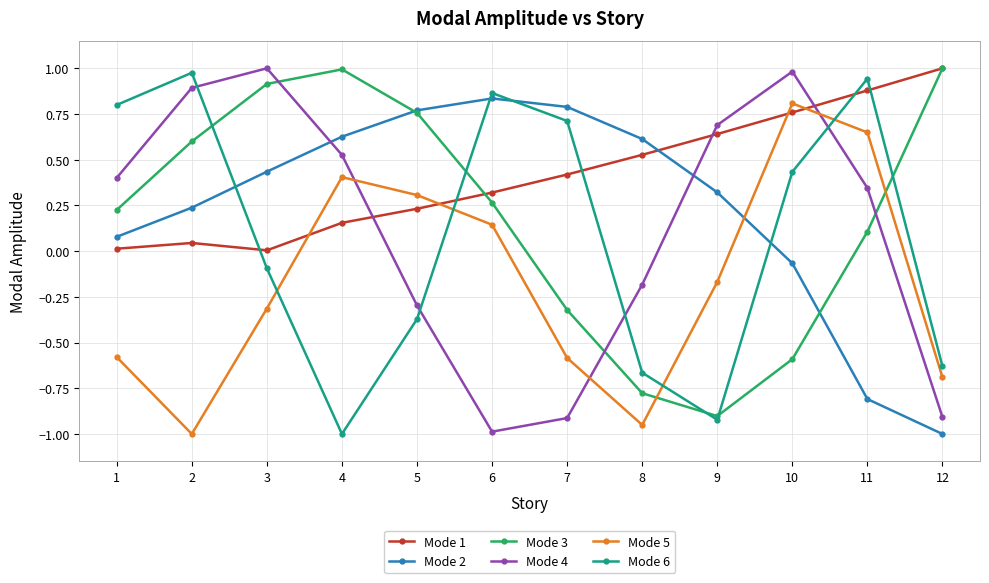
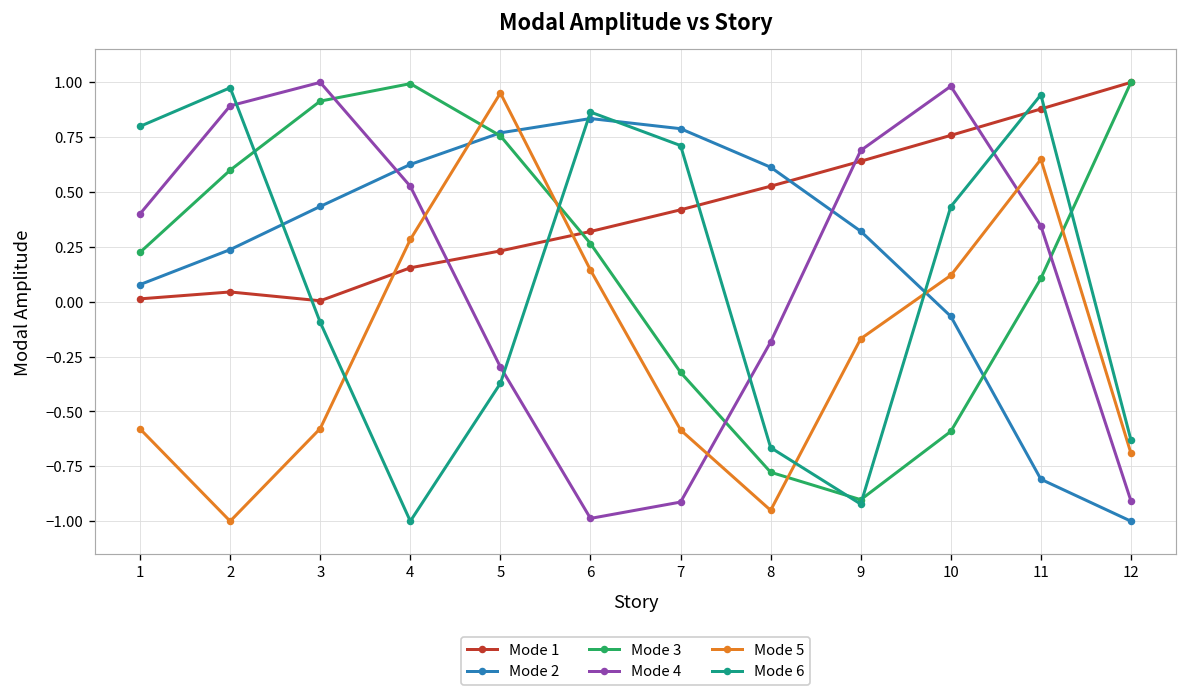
  {
    "Mode 1": {
      "1": 0.01,
      "2": 0.04,
      "3": 0.00,
      "4": 0.15,
      "5": 0.23,
      "6": 0.32,
      "7": 0.42,
      "8": 0.53,
      "9": 0.64,
      "10": 0.76,
      "11": 0.88
    },
    "Mode 2": {
      "1": 0.08,
      "2": 0.24,
      "3": 0.43,
      "4": 0.63,
      "5": 0.77,
      "6": 0.84,
      "7": 0.79,
      "8": 0.61,
      "9": 0.32,
      "10": -0.07,
      "11": -0.81,
      "12": -1.00
    },
    "Mode 4": {
      "1": 0.40,
      "2": 0.89,
      "3": 1.00,
      "4": 0.53,
      "5": -0.30,
      "6": -0.99,
      "7": -0.91,
      "8": -0.18,
      "9": 0.69,
      "10": 0.98,
      "11": 0.35,
      "12": -0.91
    },
    "Mode 5": {
      "1": -0.58,
      "2": -1.00,
-     "3": -0.31,
-     "4": 0.40,
-     "5": 0.31,
+     "3": -0.58,
+     "4": 0.28,
+     "5": 0.95,
      "6": 0.14,
      "7": -0.58,
      "8": -0.95,
      "9": -0.17,
-     "10": 0.81,
+     "10": 0.12,
      "11": 0.65,
      "12": -0.69
    }
  }
